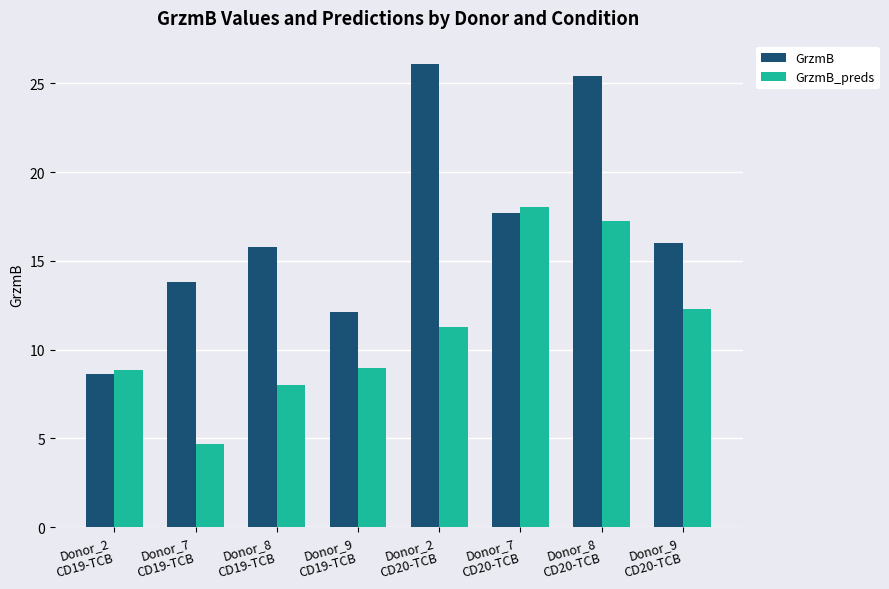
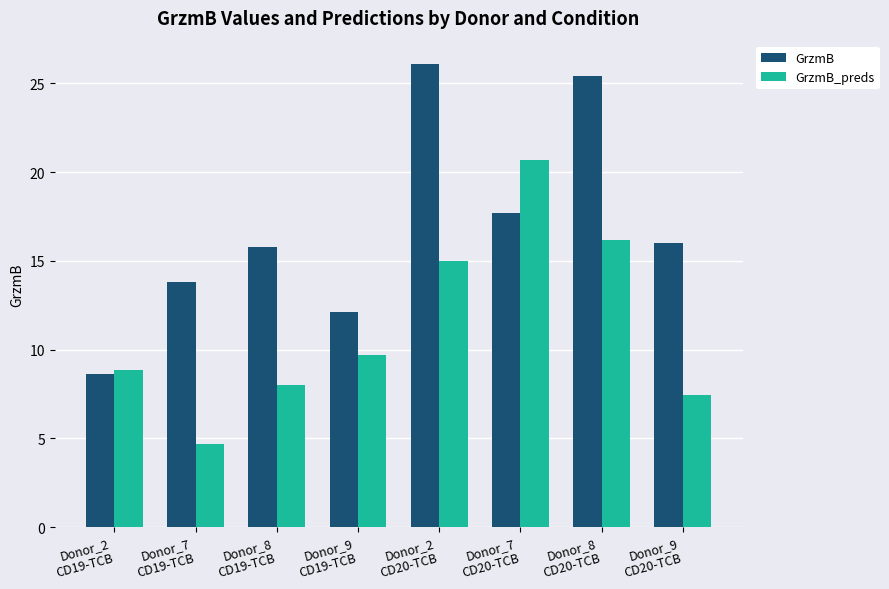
  {
    "GrzmB": {
      "Donor_2 CD19-TCB": 8.6,
      "Donor_7 CD19-TCB": 13.8,
      "Donor_8 CD19-TCB": 15.8,
      "Donor_9 CD19-TCB": 12.1,
      "Donor_2 CD20-TCB": 26.1,
      "Donor_7 CD20-TCB": 17.7,
      "Donor_8 CD20-TCB": 25.4,
      "Donor_9 CD20-TCB": 16.0
    },
    "GrzmB_preds": {
      "Donor_2 CD19-TCB": 8.8,
      "Donor_7 CD19-TCB": 4.7,
      "Donor_8 CD19-TCB": 8.0,
-     "Donor_9 CD19-TCB": 9.0,
-     "Donor_2 CD20-TCB": 11.3,
-     "Donor_7 CD20-TCB": 18.0,
-     "Donor_8 CD20-TCB": 17.3,
-     "Donor_9 CD20-TCB": 12.3
+     "Donor_9 CD19-TCB": 9.7,
+     "Donor_2 CD20-TCB": 15.0,
+     "Donor_7 CD20-TCB": 20.7,
+     "Donor_8 CD20-TCB": 16.2,
+     "Donor_9 CD20-TCB": 7.5
    }
  }
